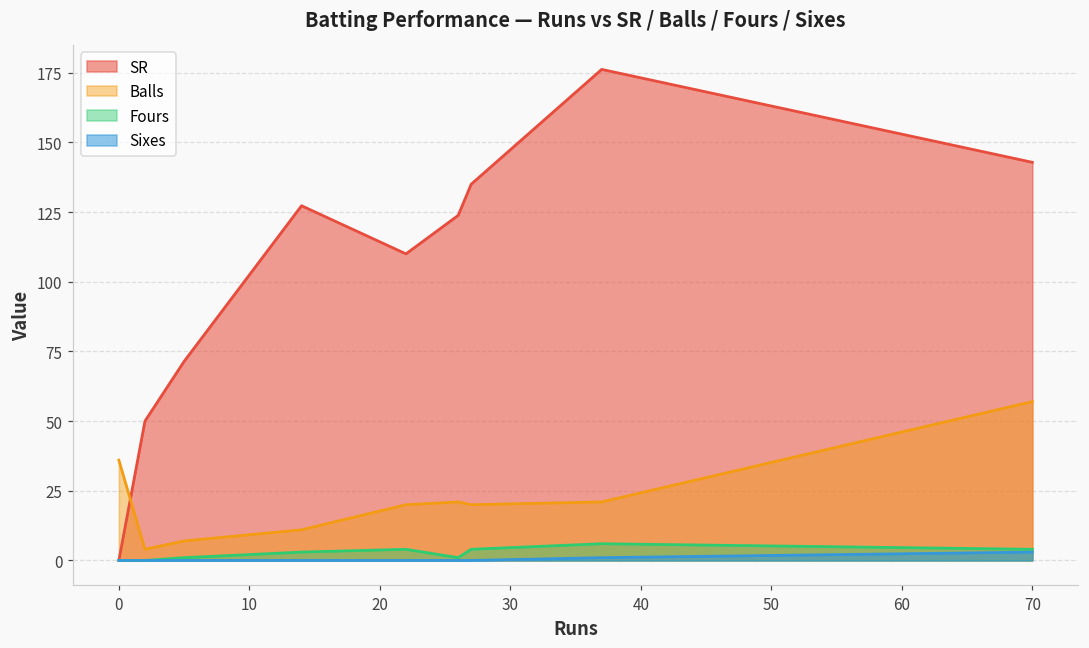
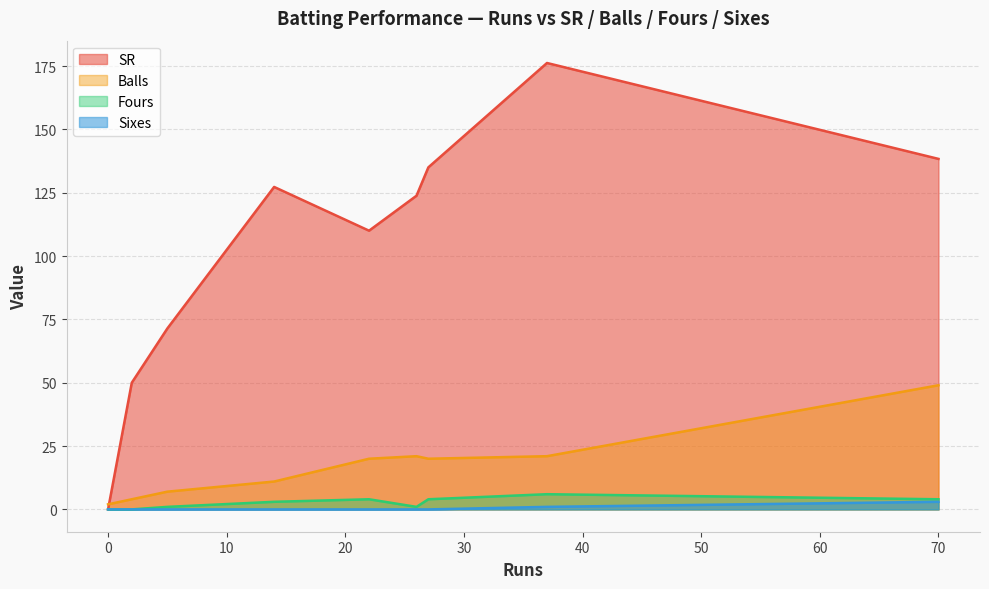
  {
    "SR": {
-     "70": 143
+     "70": 138
    },
    "Balls": {
-     "0": 36,
-     "70": 57
+     "0": 2,
+     "70": 49
    }
  }
